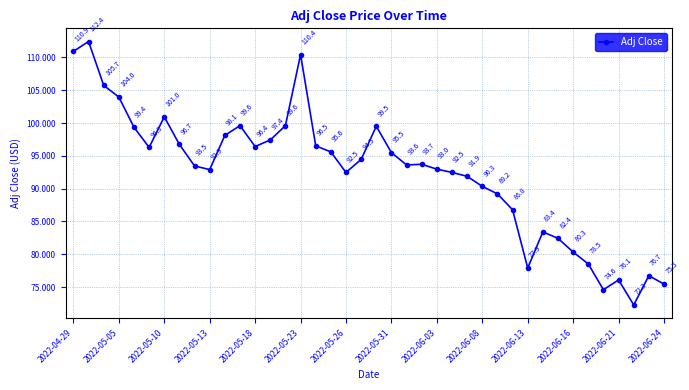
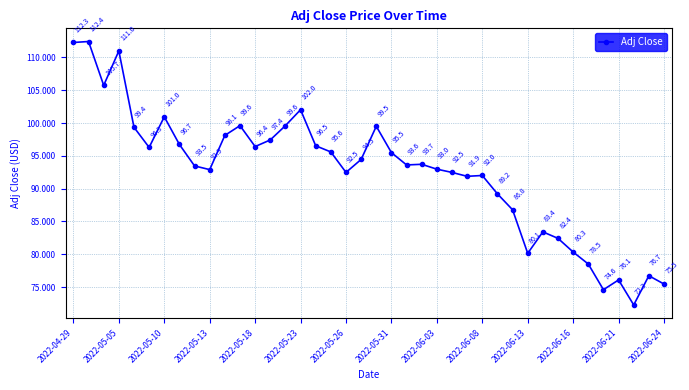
  {
-   "2022-04-29": 110.9,
-   "2022-05-05": 104.0,
+   "2022-04-29": 112.3,
+   "2022-05-05": 111.0,
    "2022-05-10": 101.0,
    "2022-05-13": 92.9,
-   "2022-05-23": 110.4,
+   "2022-05-23": 102.0,
    "2022-05-31": 95.5,
    "2022-06-03": 93.0,
-   "2022-06-08": 90.3,
-   "2022-06-13": 77.9,
+   "2022-06-08": 92.0,
+   "2022-06-13": 80.1,
    "2022-06-16": 80.3,
    "2022-06-21": 76.1,
    "2022-06-24": 75.5
  }
